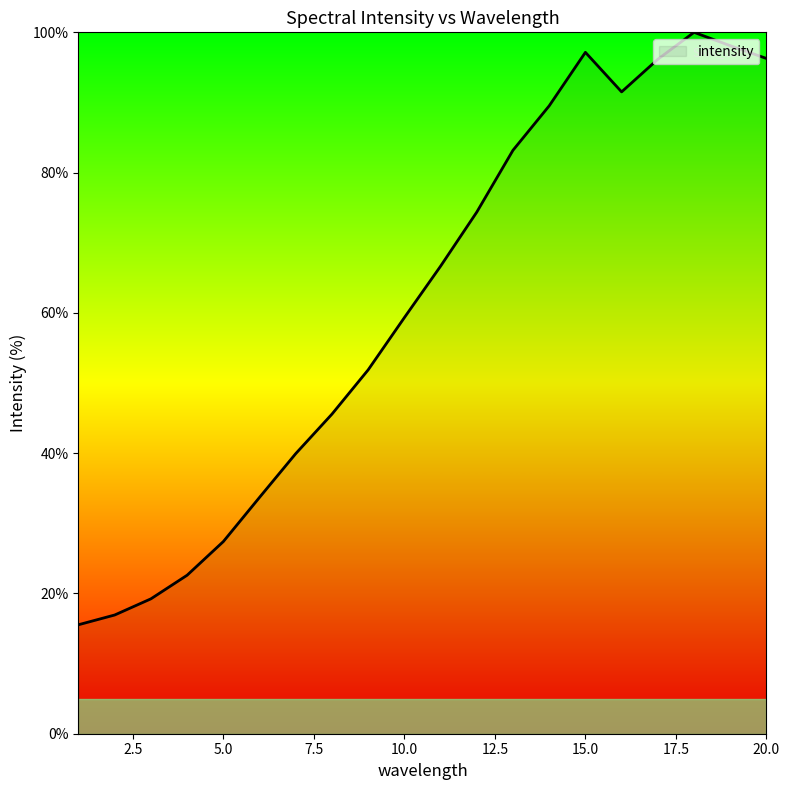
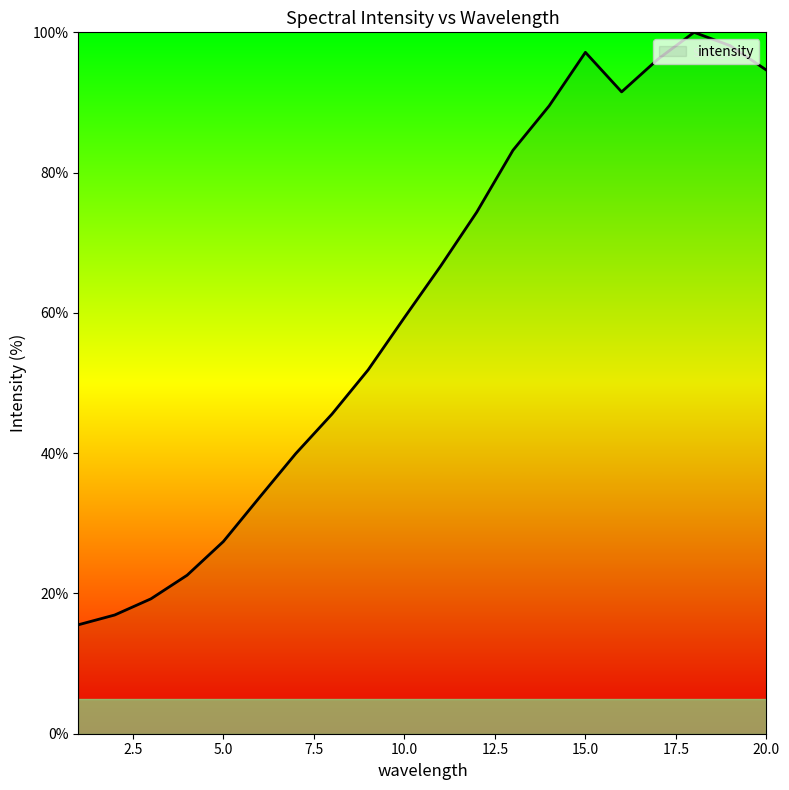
  {
    "5.0": "27%",
    "10.0": "59%",
    "15.0": "97%",
-   "20.0": "96%"
+   "20.0": "95%"
  }
